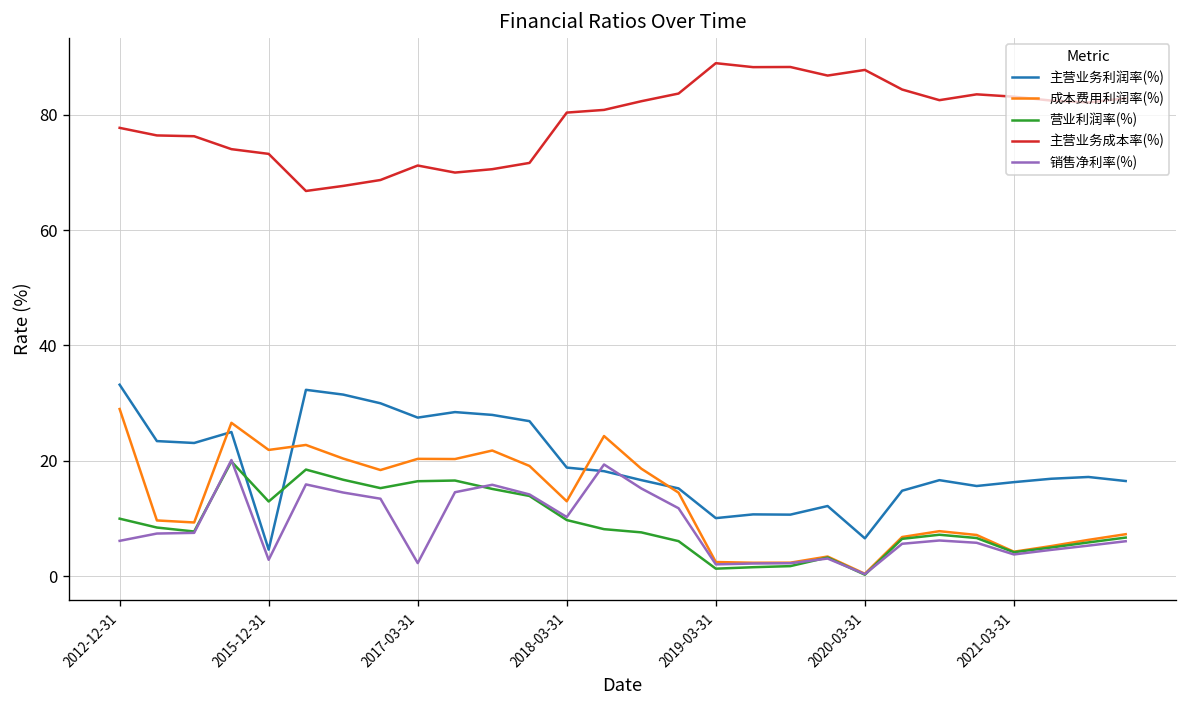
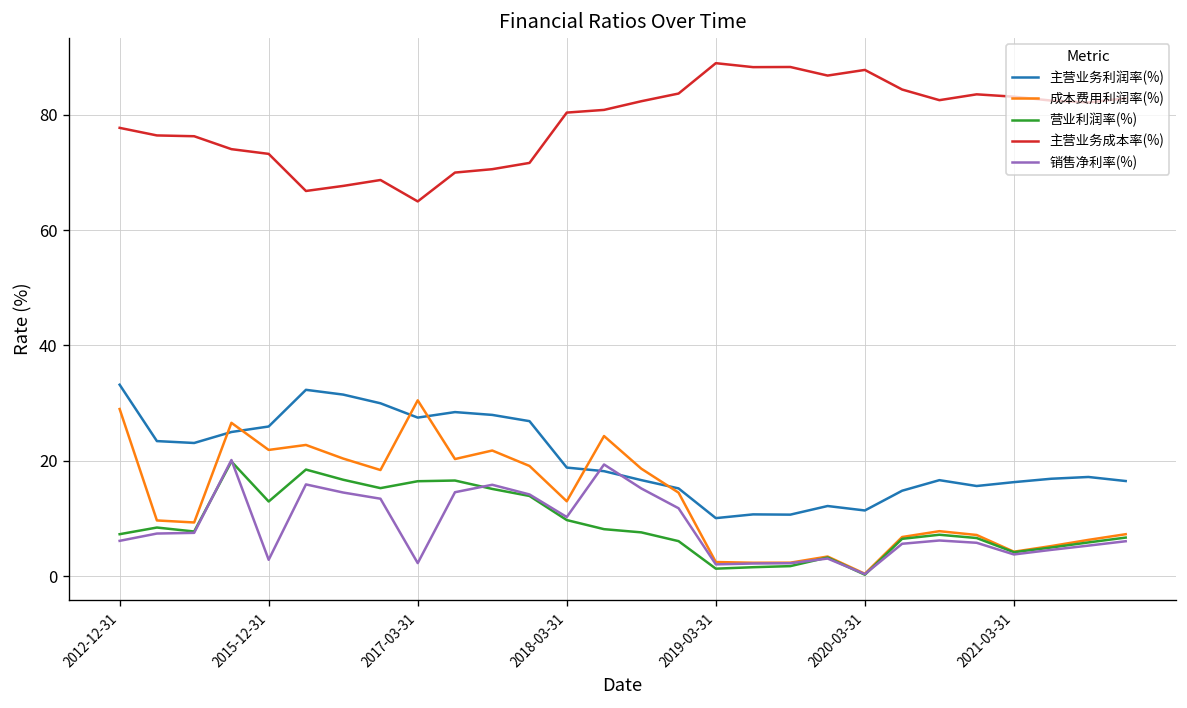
  {
    "主营业务利润率(%)": {
      "2012-12-31": 33,
-     "2015-12-31": 5,
+     "2015-12-31": 26,
      "2017-03-31": 27,
      "2018-03-31": 19,
      "2019-03-31": 10,
-     "2020-03-31": 7,
+     "2020-03-31": 11,
      "2021-03-31": 16
    },
    "成本费用利润率(%)": {
      "2012-12-31": 29,
      "2015-12-31": 22,
-     "2017-03-31": 20,
+     "2017-03-31": 30,
      "2018-03-31": 13
    },
    "营业利润率(%)": {
-     "2012-12-31": 10,
+     "2012-12-31": 7,
      "2015-12-31": 13,
      "2017-03-31": 16,
      "2019-03-31": 1
    },
    "主营业务成本率(%)": {
      "2012-12-31": 78,
      "2015-12-31": 73,
-     "2017-03-31": 71,
+     "2017-03-31": 65,
      "2018-03-31": 80,
      "2019-03-31": 89,
      "2020-03-31": 88
    },
    "销售净利率(%)": {
      "2012-12-31": 6,
      "2015-12-31": 3,
      "2017-03-31": 2
    }
  }
